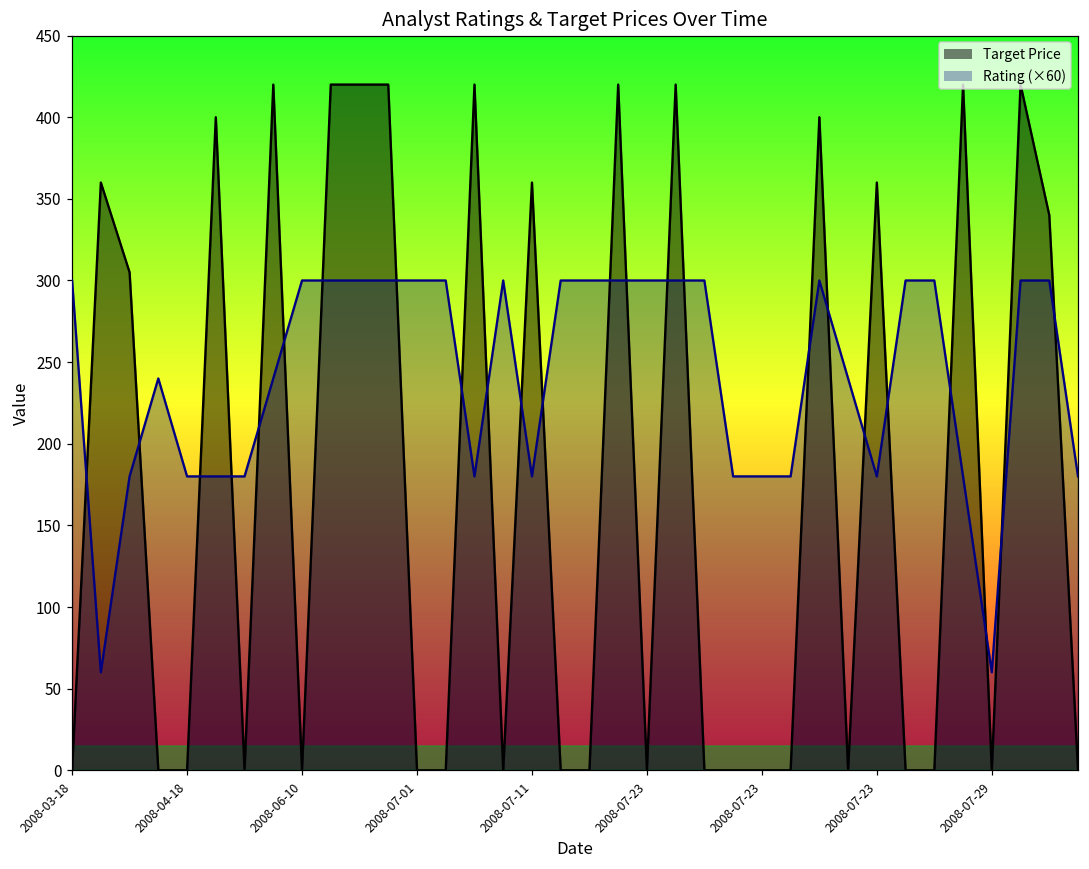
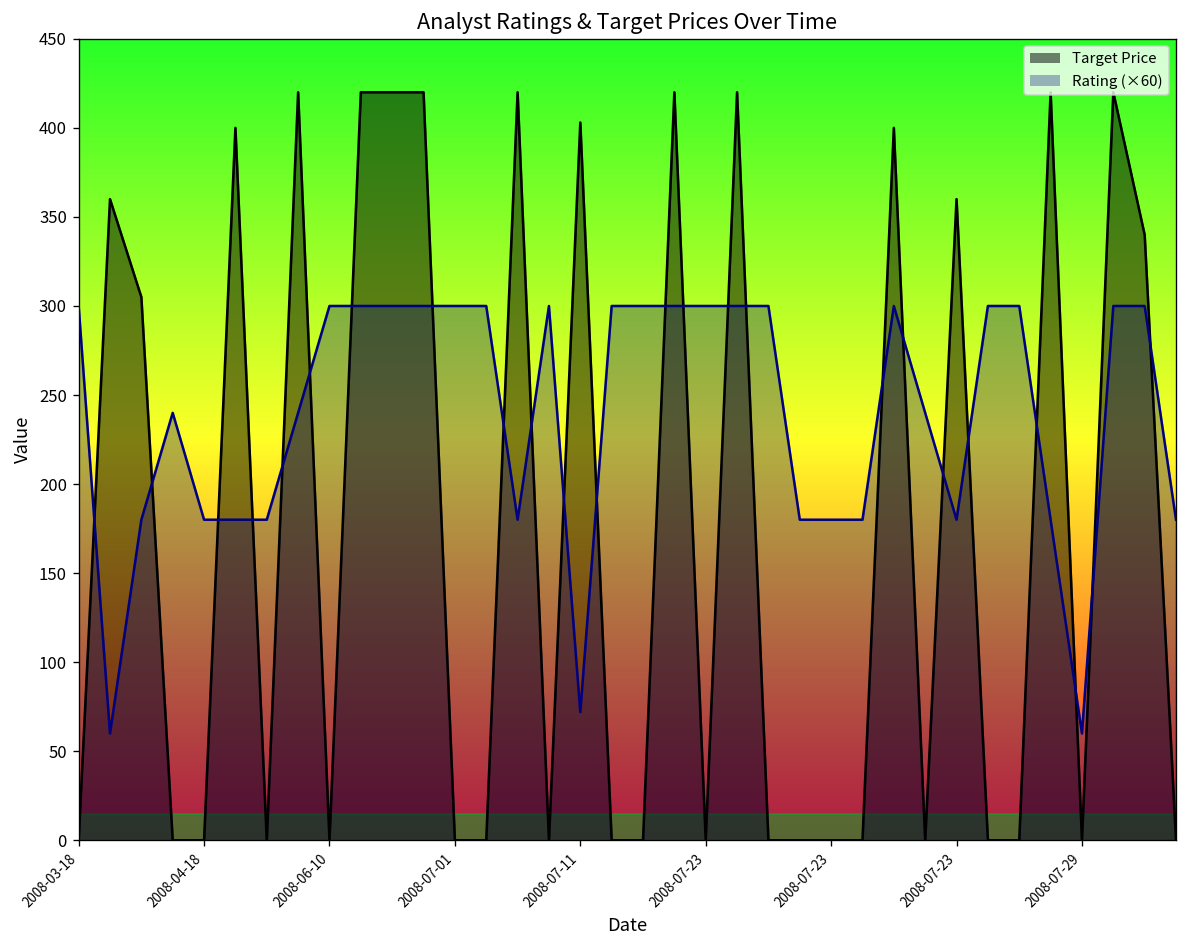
  {
    "Target Price": {
-     "2008-07-11": 360
+     "2008-07-11": 403
    },
    "Rating (×60)": {
      "2008-03-18": 300,
      "2008-06-10": 300,
      "2008-07-01": 300,
-     "2008-07-11": 180
+     "2008-07-11": 72
    }
  }
